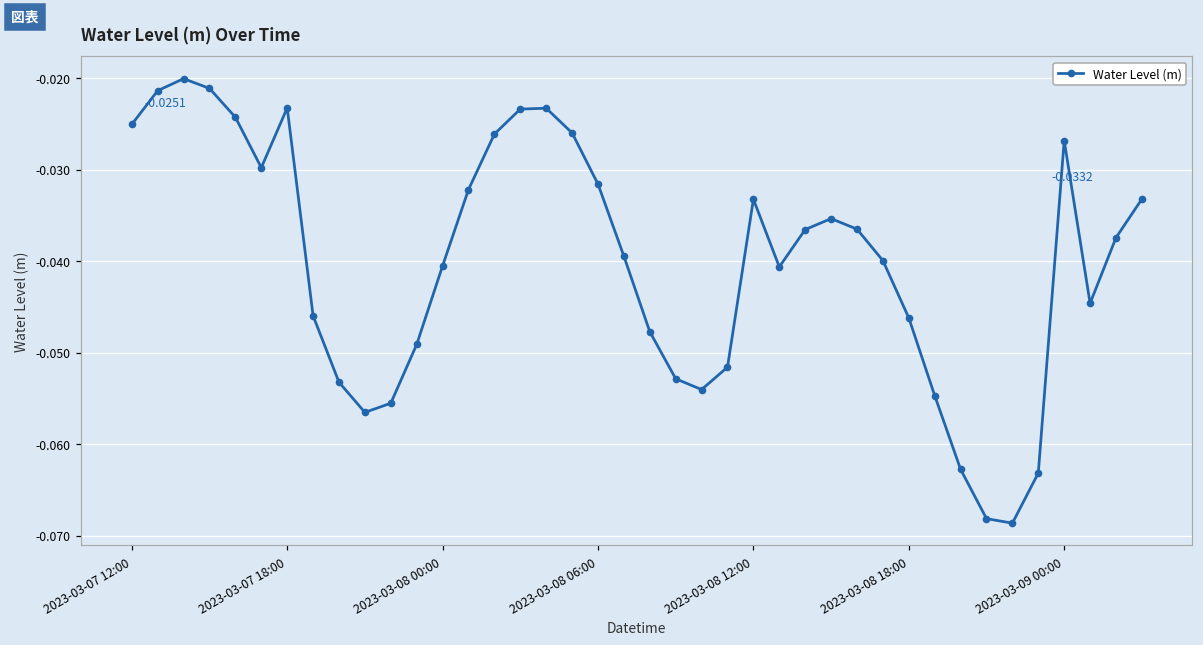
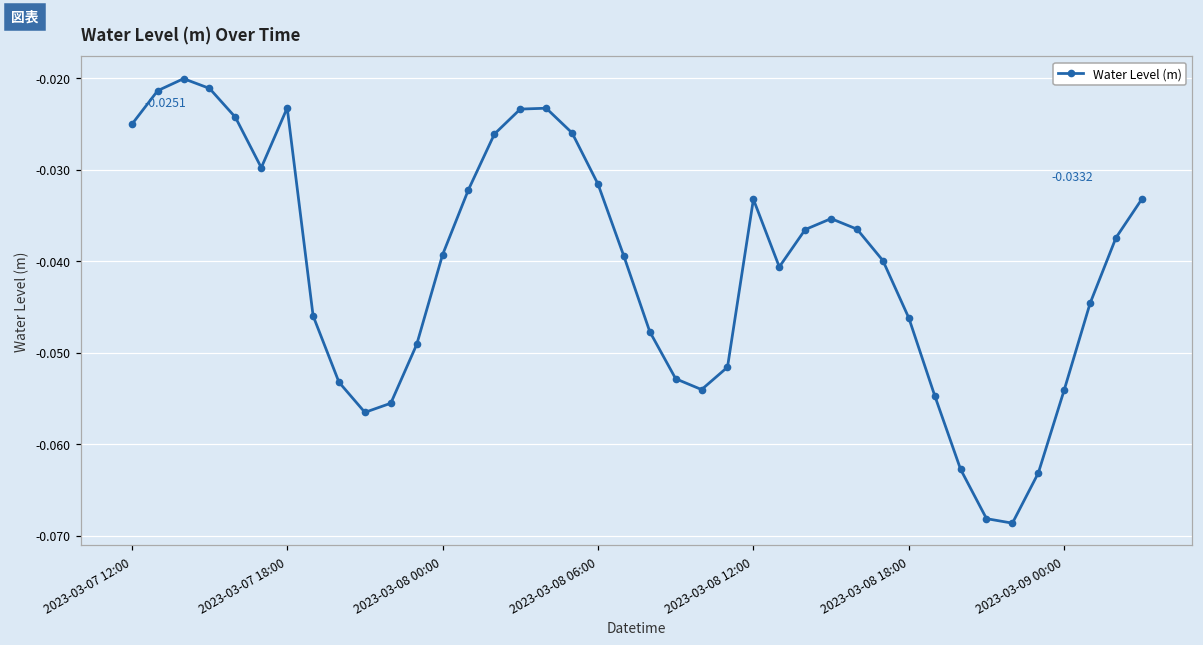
  {
    "2023-03-07 18:00": -0.023,
-   "2023-03-08 00:00": -0.041,
+   "2023-03-08 00:00": -0.039,
    "2023-03-08 06:00": -0.032,
    "2023-03-08 12:00": -0.033,
    "2023-03-08 18:00": -0.046,
-   "2023-03-09 00:00": -0.027
+   "2023-03-09 00:00": -0.054
  }
